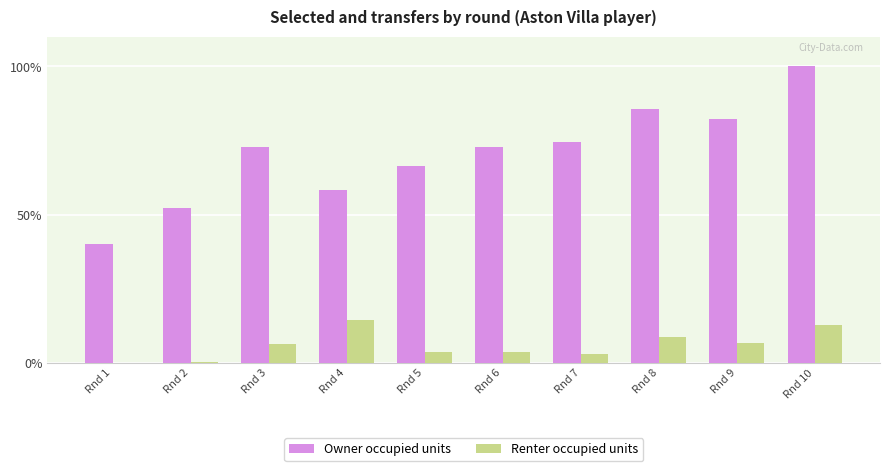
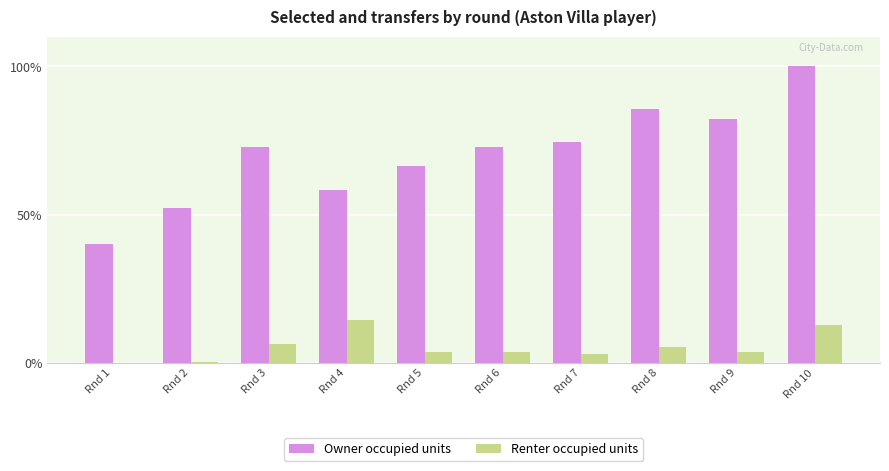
  {
    "Owner occupied units": {
      "Rnd 1": "40%",
      "Rnd 2": "52%",
      "Rnd 3": "73%",
      "Rnd 4": "58%",
      "Rnd 5": "66%",
      "Rnd 6": "73%",
      "Rnd 7": "75%",
      "Rnd 8": "86%",
      "Rnd 9": "82%",
      "Rnd 10": "100%"
    },
    "Renter occupied units": {
      "Rnd 1": "0%",
      "Rnd 3": "6%",
      "Rnd 4": "14%",
      "Rnd 5": "4%",
      "Rnd 6": "4%",
      "Rnd 7": "3%",
-     "Rnd 8": "9%",
-     "Rnd 9": "7%",
+     "Rnd 8": "5%",
+     "Rnd 9": "4%",
      "Rnd 10": "13%"
    }
  }
